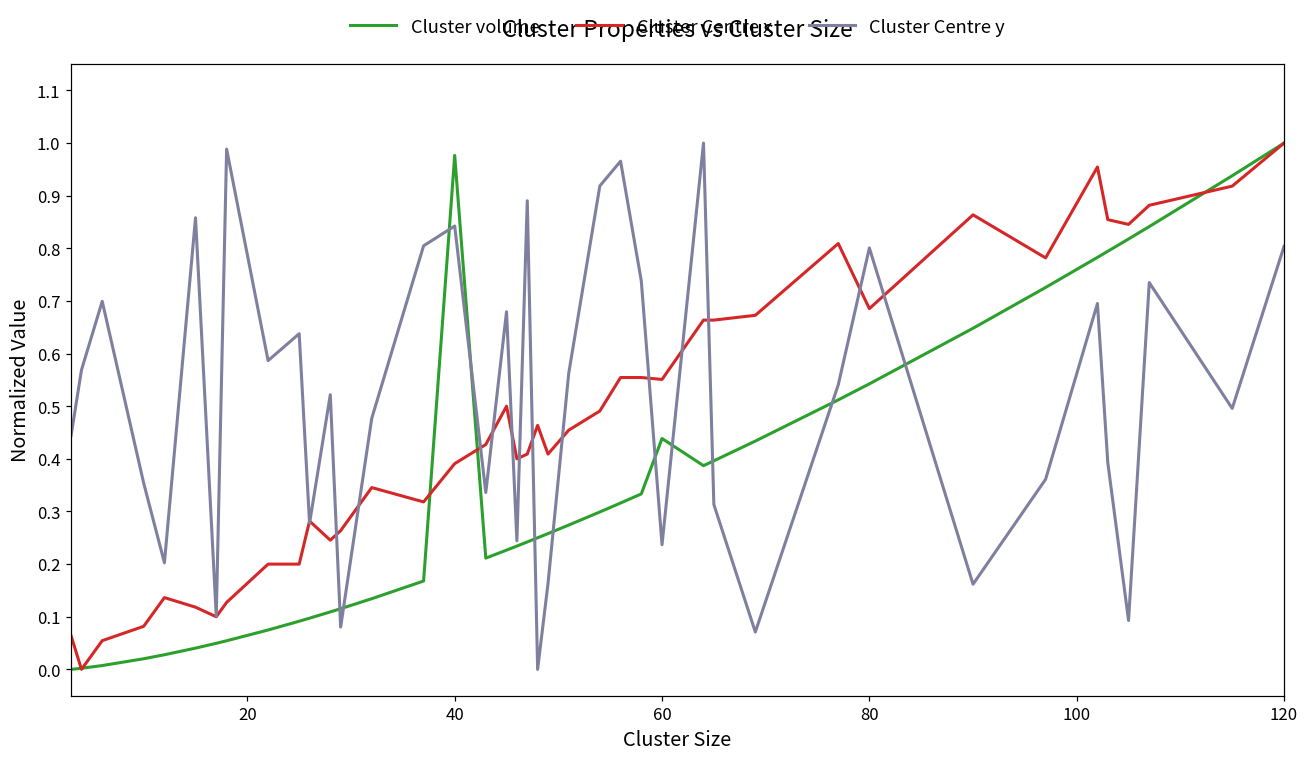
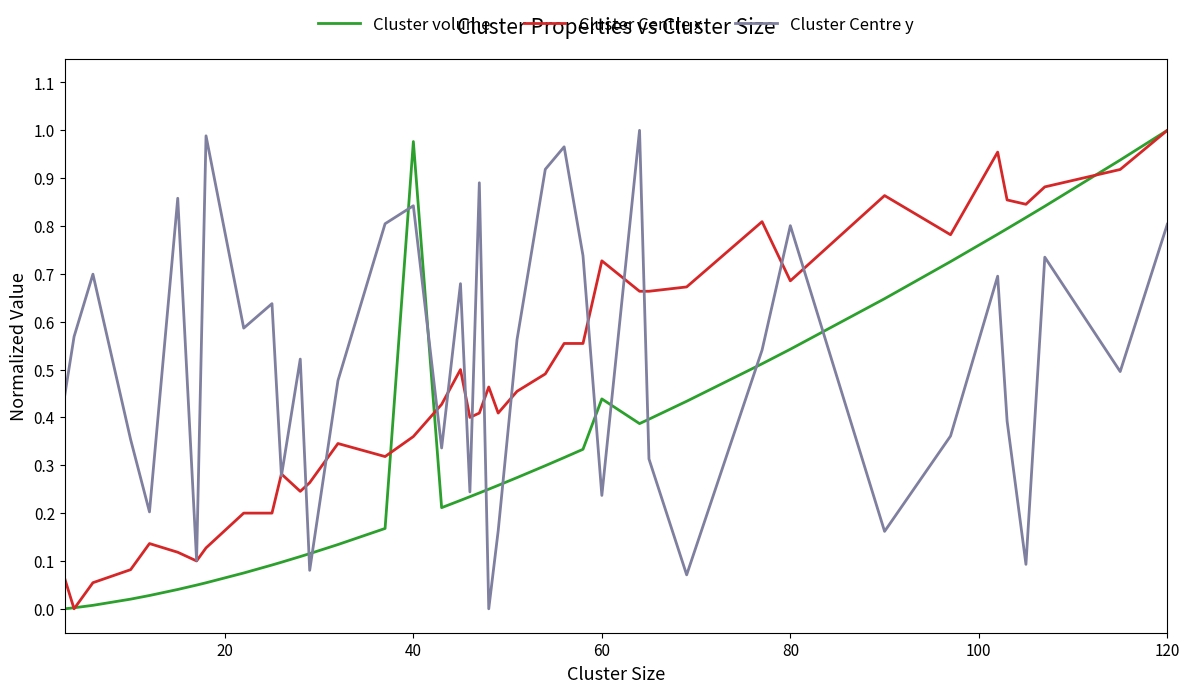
  {
    "Cluster volume": {
      "40": 0.98,
      "60": 0.44,
      "80": 0.54
    },
    "Cluster Centre x": {
-     "40": 0.39,
-     "60": 0.55,
+     "40": 0.36,
+     "60": 0.73,
      "80": 0.69
    },
    "Cluster Centre y": {
      "40": 0.84,
      "60": 0.24,
      "80": 0.80,
      "120": 0.80
    }
  }
